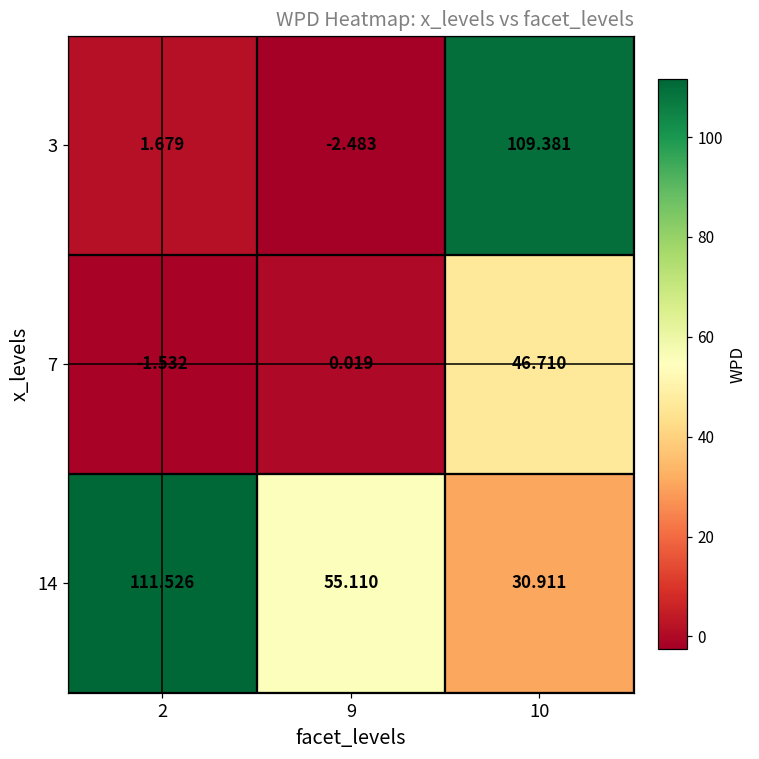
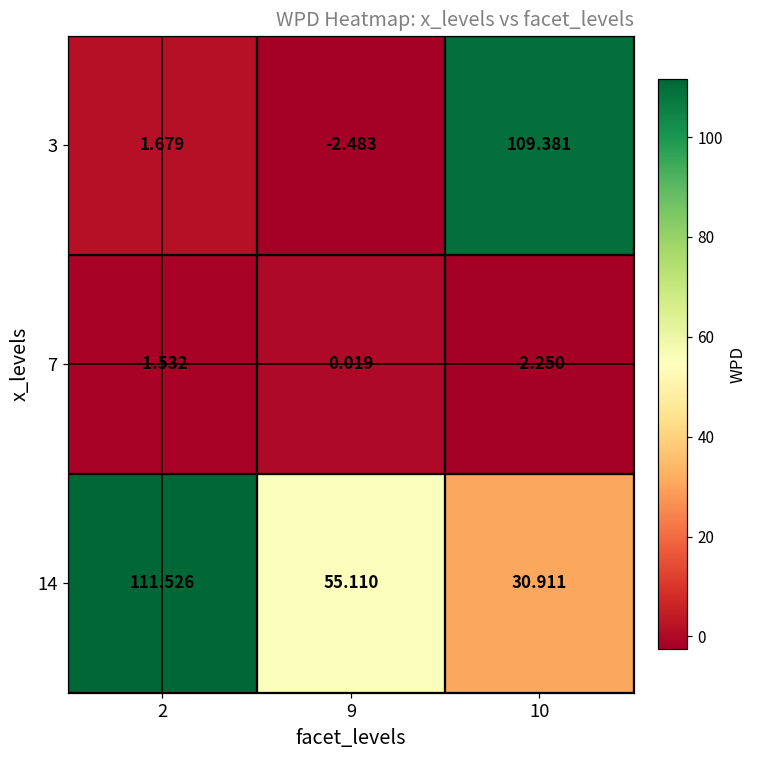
  {
    "3": {
      "2": 1.679,
      "9": -2.483,
      "10": 109.381
    },
    "7": {
      "2": -1.532,
      "9": 0.019,
-     "10": 46.710
+     "10": -2.250
    },
    "14": {
      "2": 111.526,
      "9": 55.110,
      "10": 30.911
    }
  }
